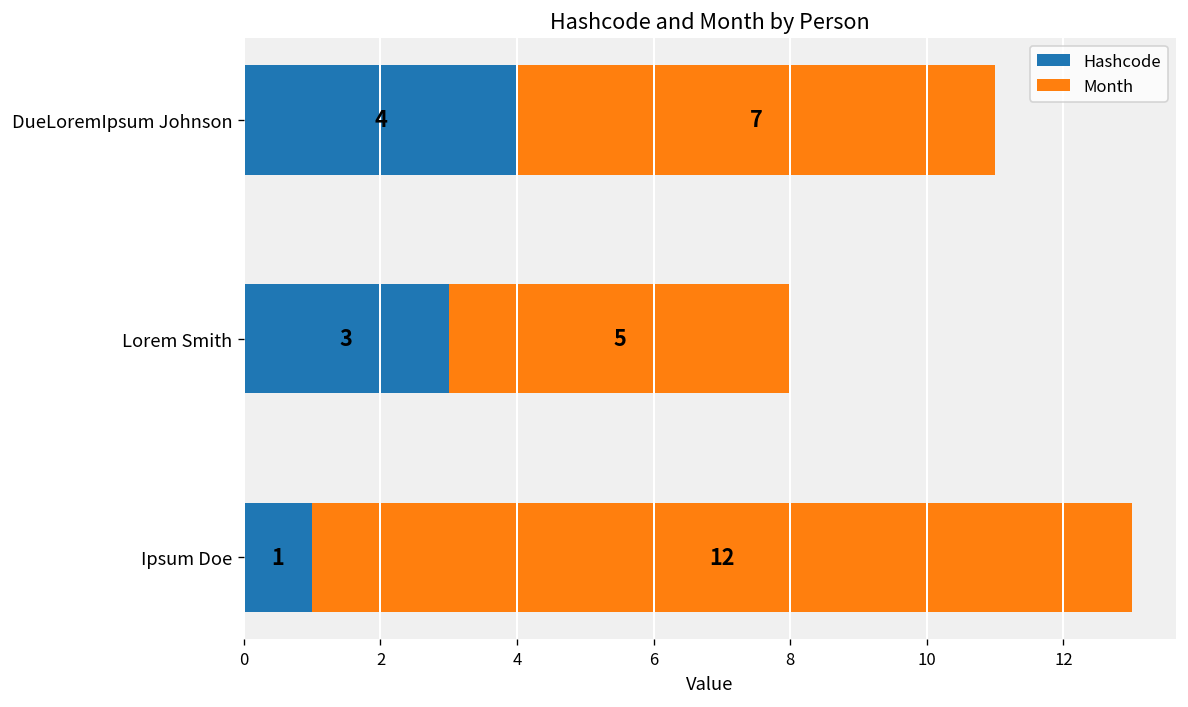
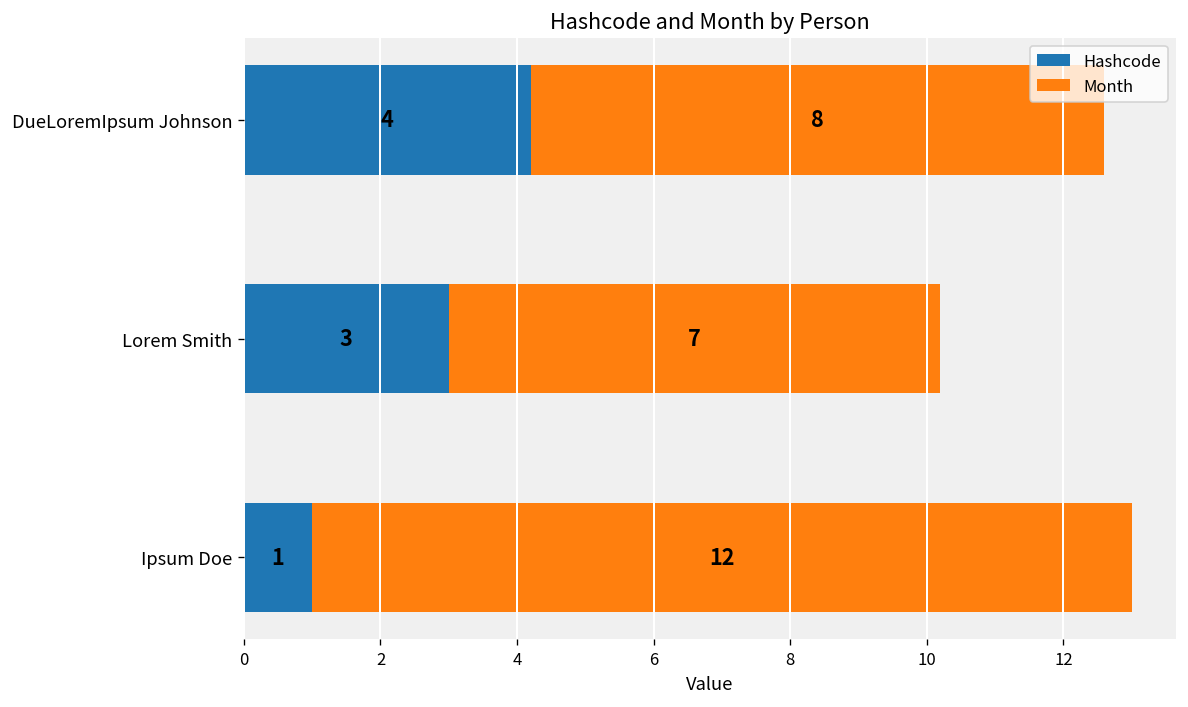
  {
    "Hashcode": {
-     "DueLoremIpsum Johnson": 4.0
+     "DueLoremIpsum Johnson": 4.2
    },
    "Month": {
-     "DueLoremIpsum Johnson": 7,
-     "Lorem Smith": 5,
+     "DueLoremIpsum Johnson": 8,
+     "Lorem Smith": 7,
      "Ipsum Doe": 12
    }
  }
